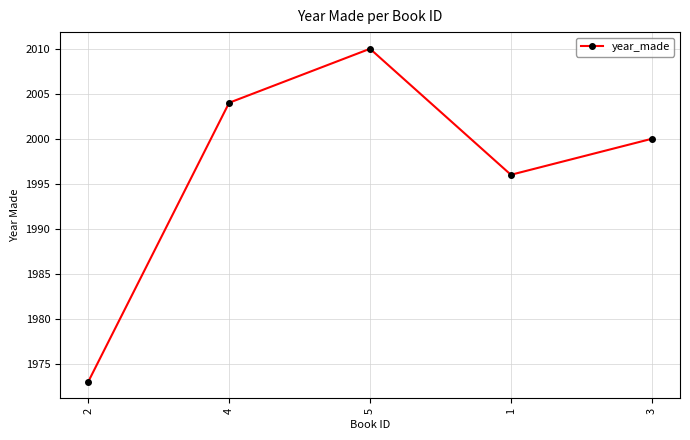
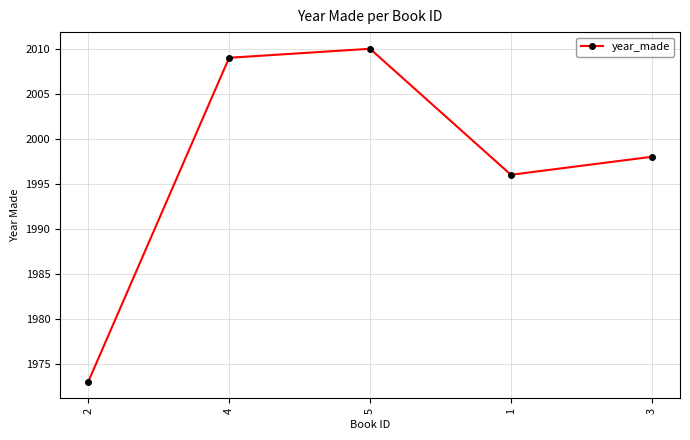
  {
    "2": 1973,
-   "4": 2004,
+   "4": 2009,
    "5": 2010,
    "1": 1996,
-   "3": 2000
+   "3": 1998
  }
